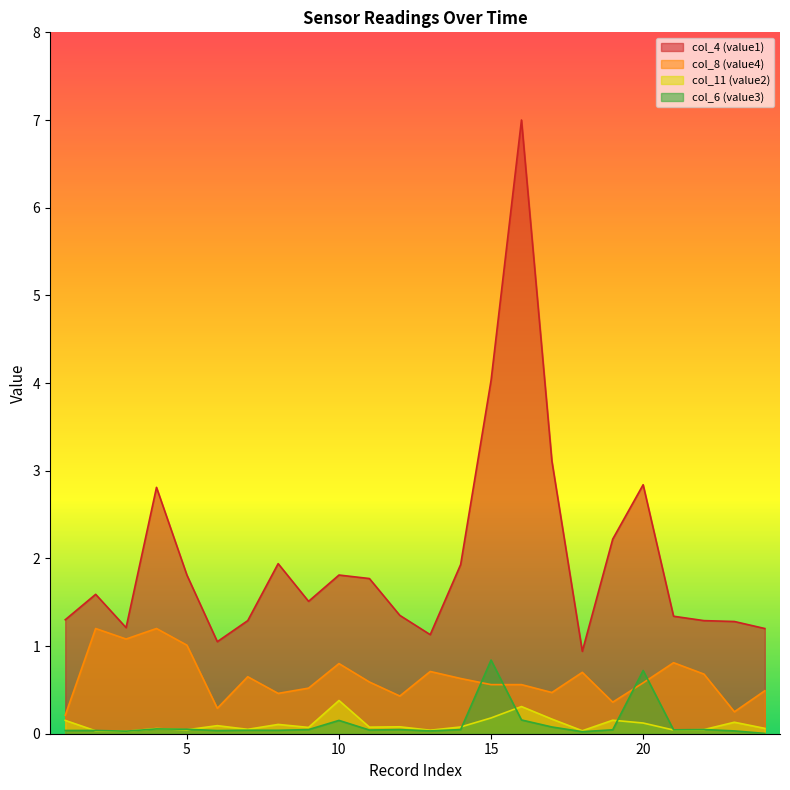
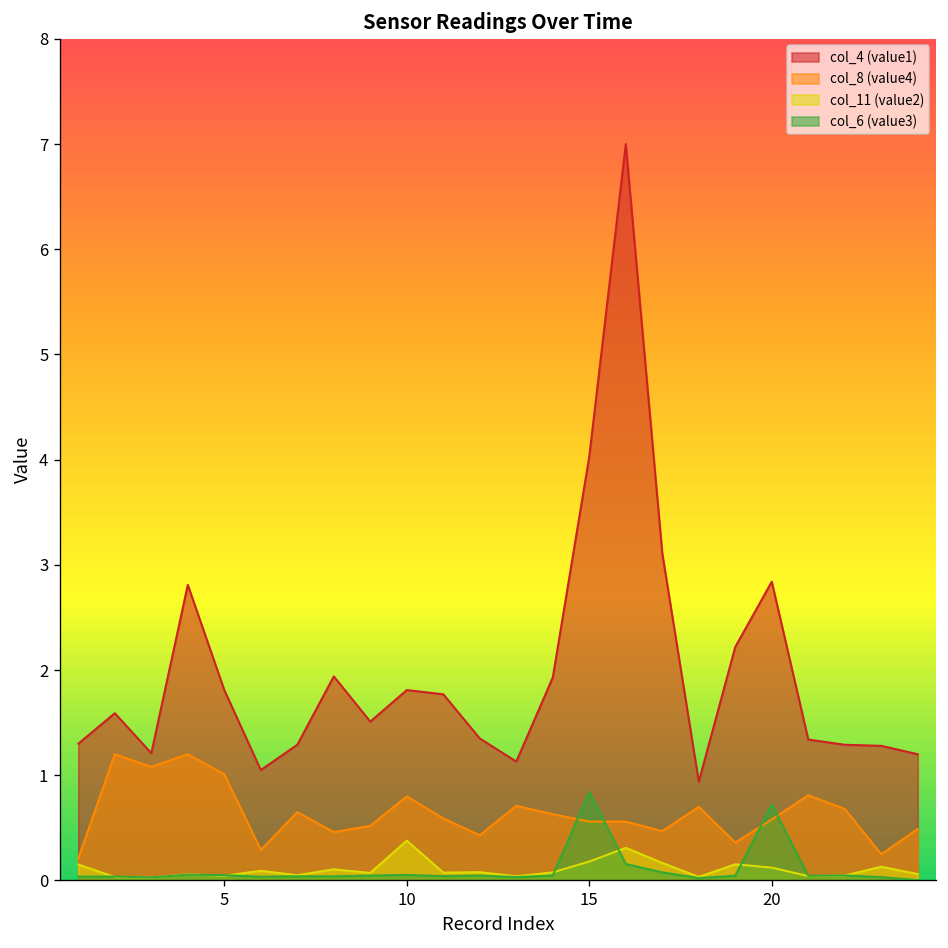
  {
    "col_4 (value1)": {
      "5": 1.8,
      "10": 1.8,
      "15": 4.0,
      "20": 2.8
    },
    "col_8 (value4)": {
      "5": 1.0,
      "10": 0.8,
      "15": 0.6,
      "20": 0.6
    },
    "col_11 (value2)": {
      "10": 0.4,
      "15": 0.2,
      "20": 0.1
    },
    "col_6 (value3)": {
-     "10": 0.2,
+     "10": 0.1,
      "15": 0.8,
      "20": 0.7
    }
  }
